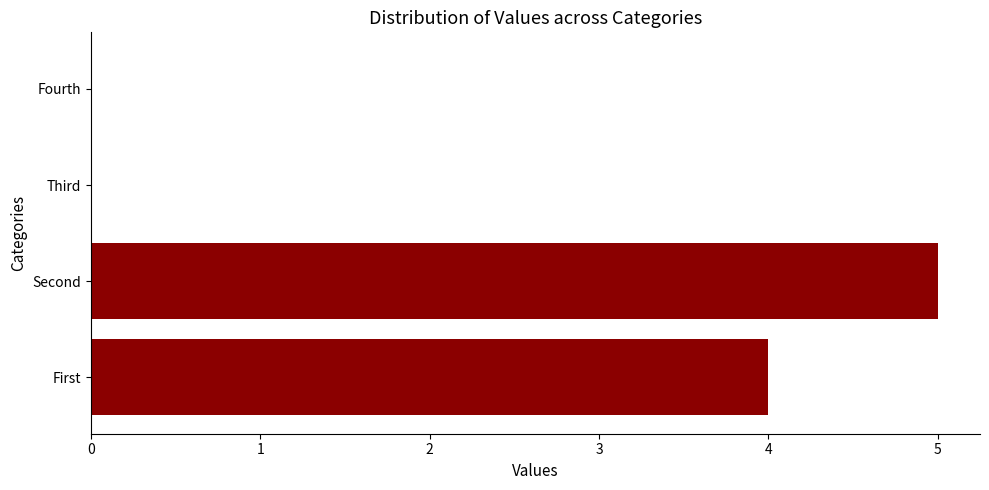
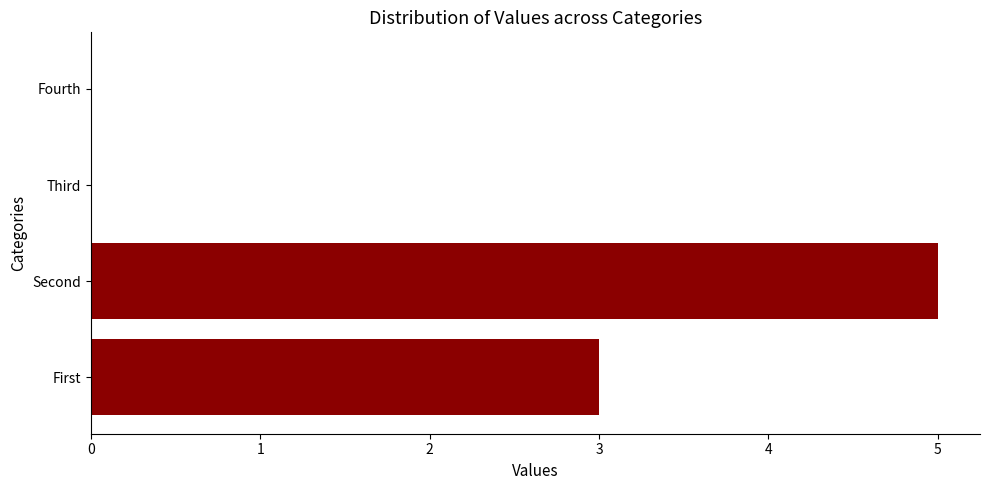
  {
    "Fourth": 0,
    "Third": 0,
    "Second": 5,
-   "First": 4
+   "First": 3
  }
